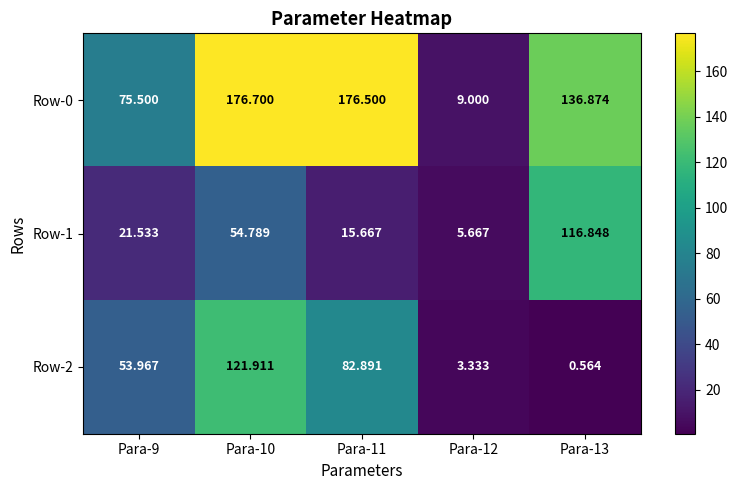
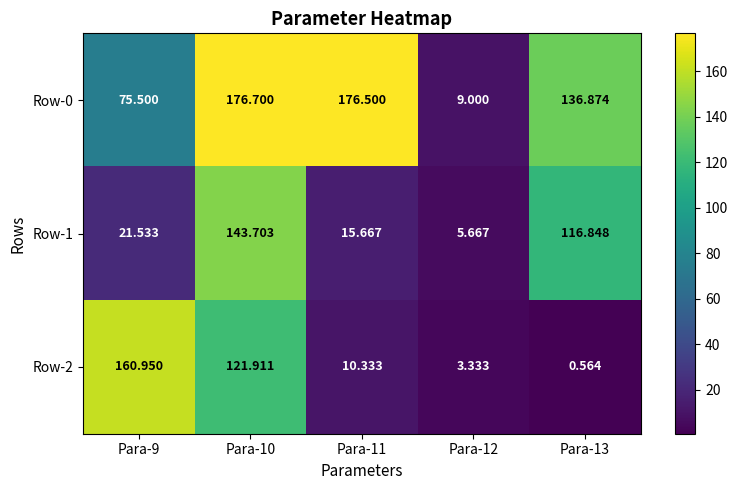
  {
    "Row-0": {
      "Para-9": 75.500,
      "Para-10": 176.700,
      "Para-11": 176.500,
      "Para-12": 9.000,
      "Para-13": 136.874
    },
    "Row-1": {
      "Para-9": 21.533,
-     "Para-10": 54.789,
+     "Para-10": 143.703,
      "Para-11": 15.667,
      "Para-12": 5.667,
      "Para-13": 116.848
    },
    "Row-2": {
-     "Para-9": 53.967,
+     "Para-9": 160.950,
      "Para-10": 121.911,
-     "Para-11": 82.891,
+     "Para-11": 10.333,
      "Para-12": 3.333,
      "Para-13": 0.564
    }
  }
